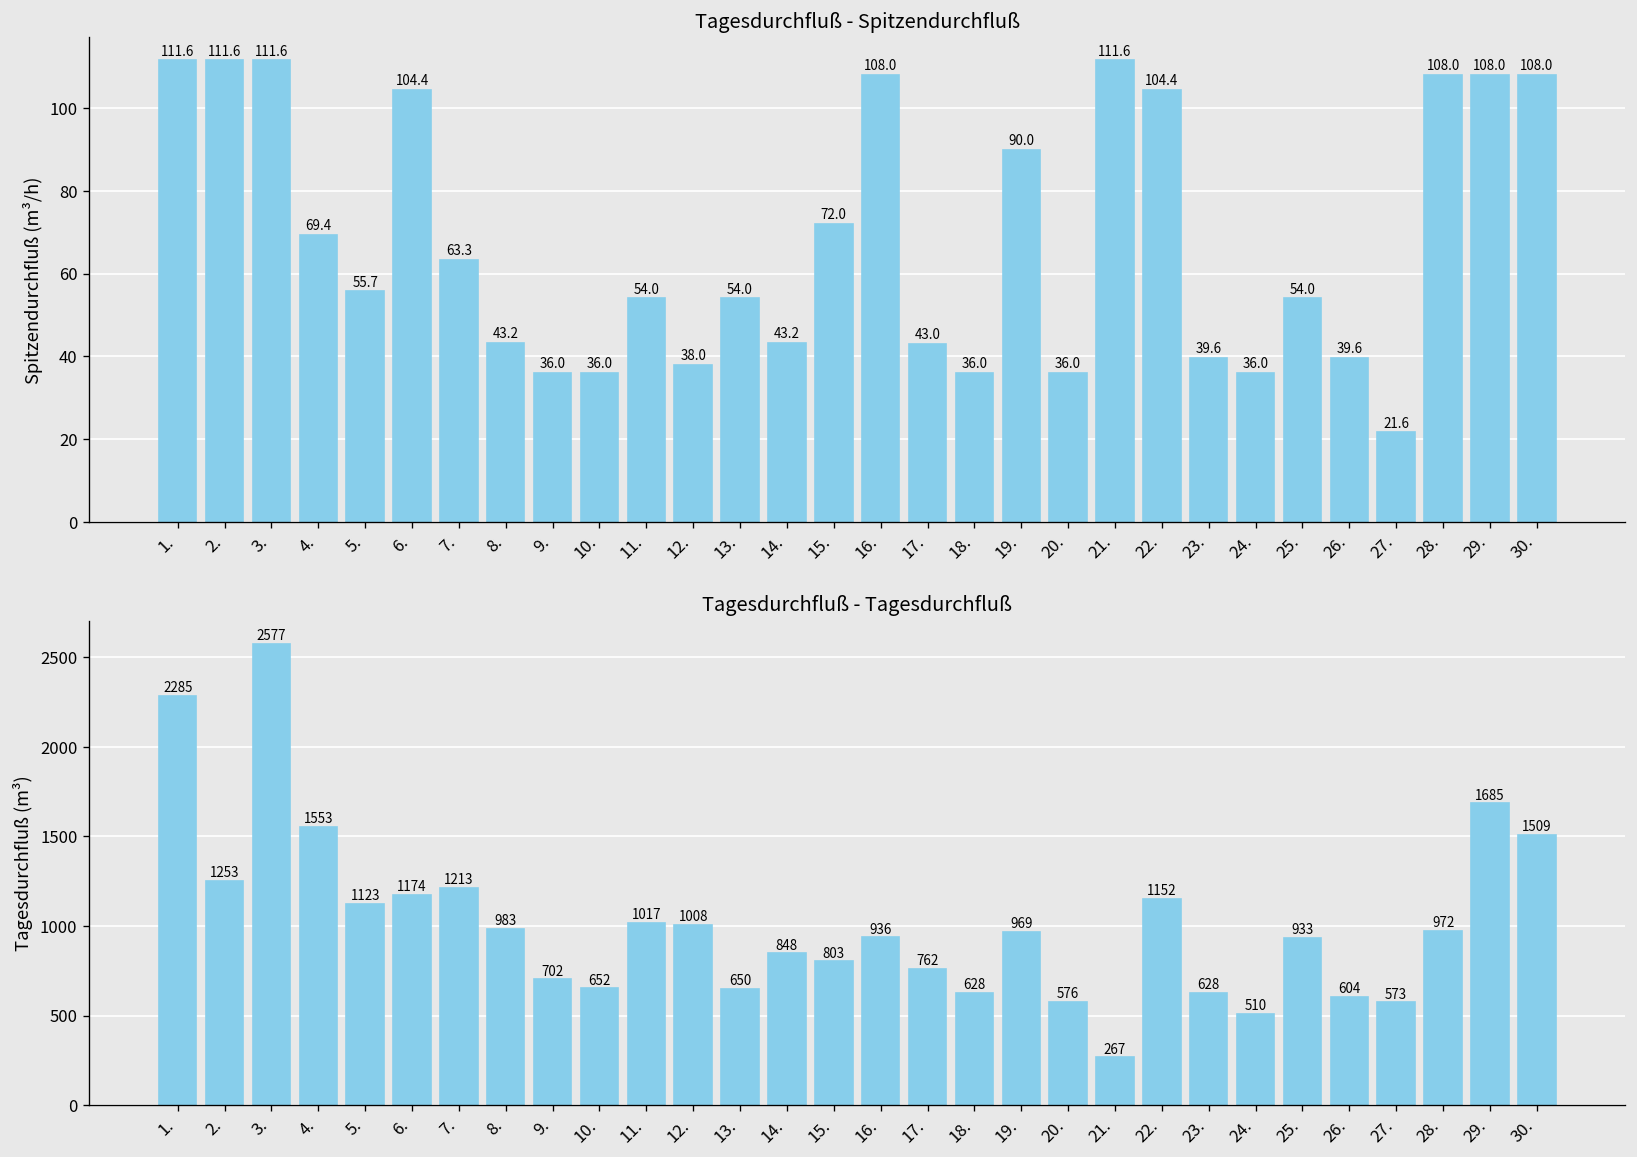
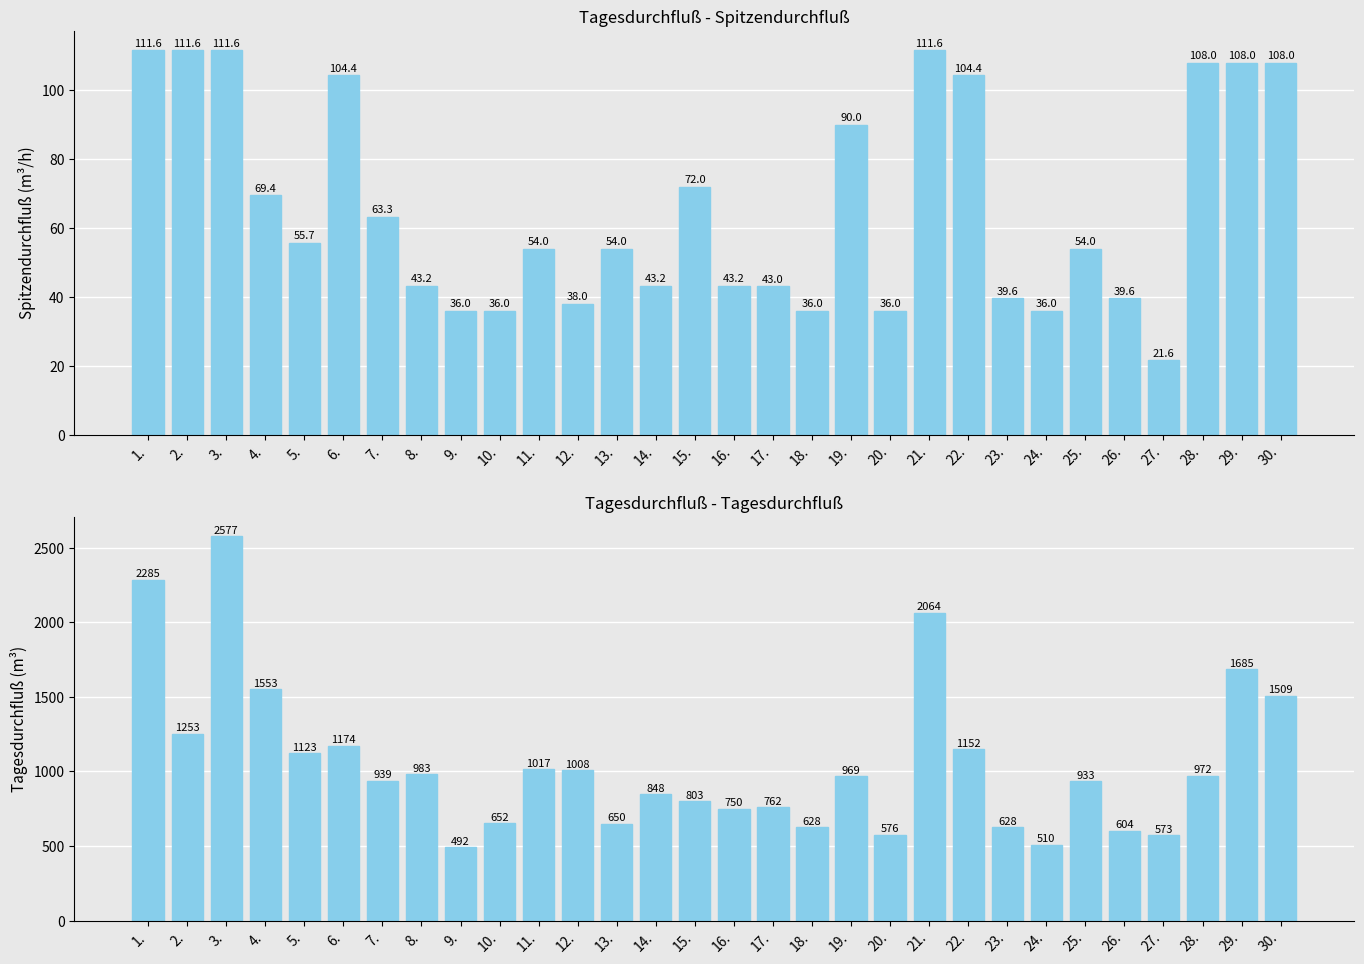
  {
    "Tagesdurchfluß - Spitzendurchfluß": {
      "1.": 111.6,
      "2.": 111.6,
      "3.": 111.6,
      "4.": 69.4,
      "5.": 55.7,
      "6.": 104.4,
      "7.": 63.3,
      "8.": 43.2,
      "9.": 36.0,
      "10.": 36.0,
      "11.": 54.0,
      "12.": 38.0,
      "13.": 54.0,
      "14.": 43.2,
      "15.": 72.0,
-     "16.": 108.0,
+     "16.": 43.2,
      "17.": 43.0,
      "18.": 36.0,
      "19.": 90.0,
      "20.": 36.0,
      "21.": 111.6,
      "22.": 104.4,
      "23.": 39.6,
      "24.": 36.0,
      "25.": 54.0,
      "26.": 39.6,
      "27.": 21.6,
      "28.": 108.0,
      "29.": 108.0,
      "30.": 108.0
    },
    "Tagesdurchfluß - Tagesdurchfluß": {
      "1.": 2285,
      "2.": 1253,
      "3.": 2577,
      "4.": 1553,
      "5.": 1123,
      "6.": 1174,
-     "7.": 1213,
+     "7.": 939,
      "8.": 983,
-     "9.": 702,
+     "9.": 492,
      "10.": 652,
      "11.": 1017,
      "12.": 1008,
      "13.": 650,
      "14.": 848,
      "15.": 803,
-     "16.": 936,
+     "16.": 750,
      "17.": 762,
      "18.": 628,
      "19.": 969,
      "20.": 576,
-     "21.": 267,
+     "21.": 2064,
      "22.": 1152,
      "23.": 628,
      "24.": 510,
      "25.": 933,
      "26.": 604,
      "27.": 573,
      "28.": 972,
      "29.": 1685,
      "30.": 1509
    }
  }
